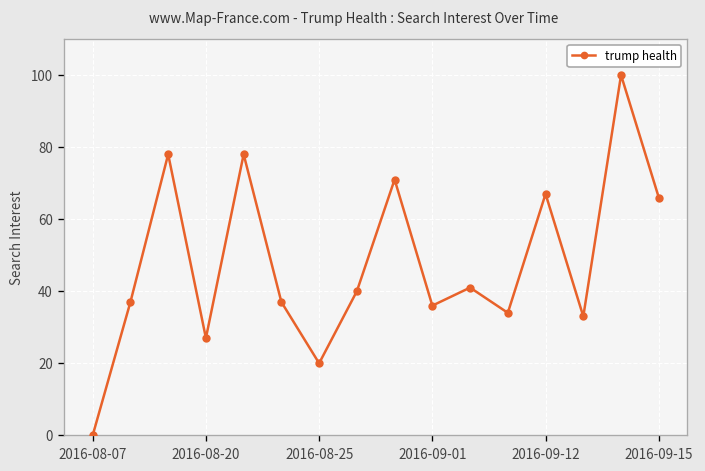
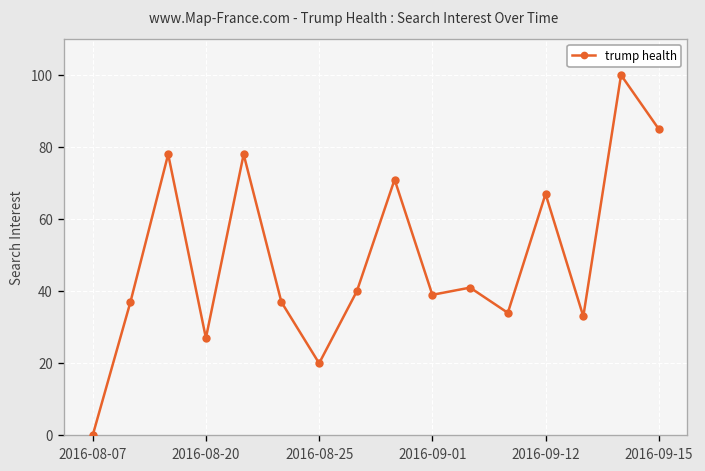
  {
    "2016-08-07": 0,
    "2016-08-20": 27,
    "2016-08-25": 20,
-   "2016-09-01": 36,
+   "2016-09-01": 39,
    "2016-09-12": 67,
-   "2016-09-15": 66
+   "2016-09-15": 85
  }
